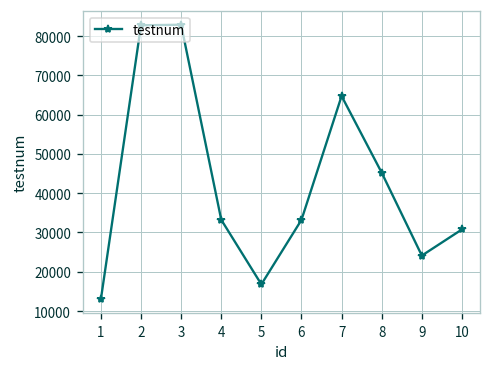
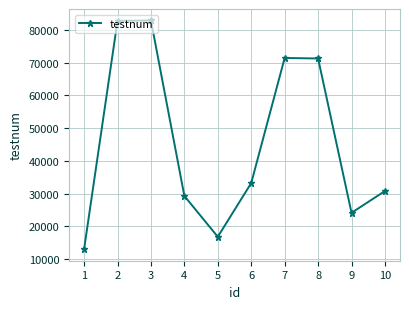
  {
    "1": 13000,
-   "4": 33000,
+   "4": 29000,
    "5": 17000,
    "6": 33000,
-   "7": 65000,
-   "8": 45000,
+   "7": 71000,
+   "8": 71000,
    "9": 24000,
    "10": 31000
  }
